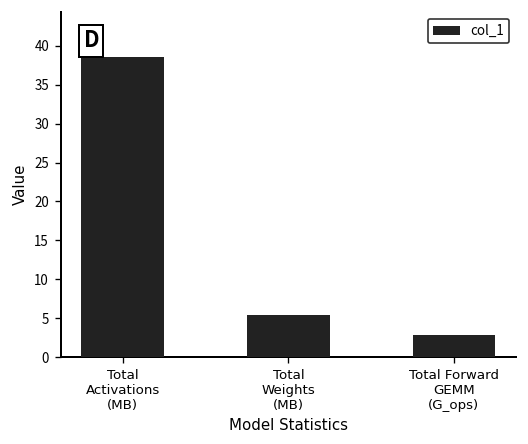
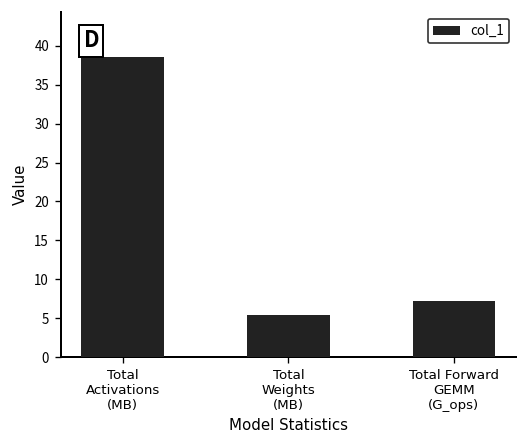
  {
    "Total Activations (MB)": 39,
    "Total Weights (MB)": 5,
-   "Total Forward GEMM (G_ops)": 3
+   "Total Forward GEMM (G_ops)": 7
  }
